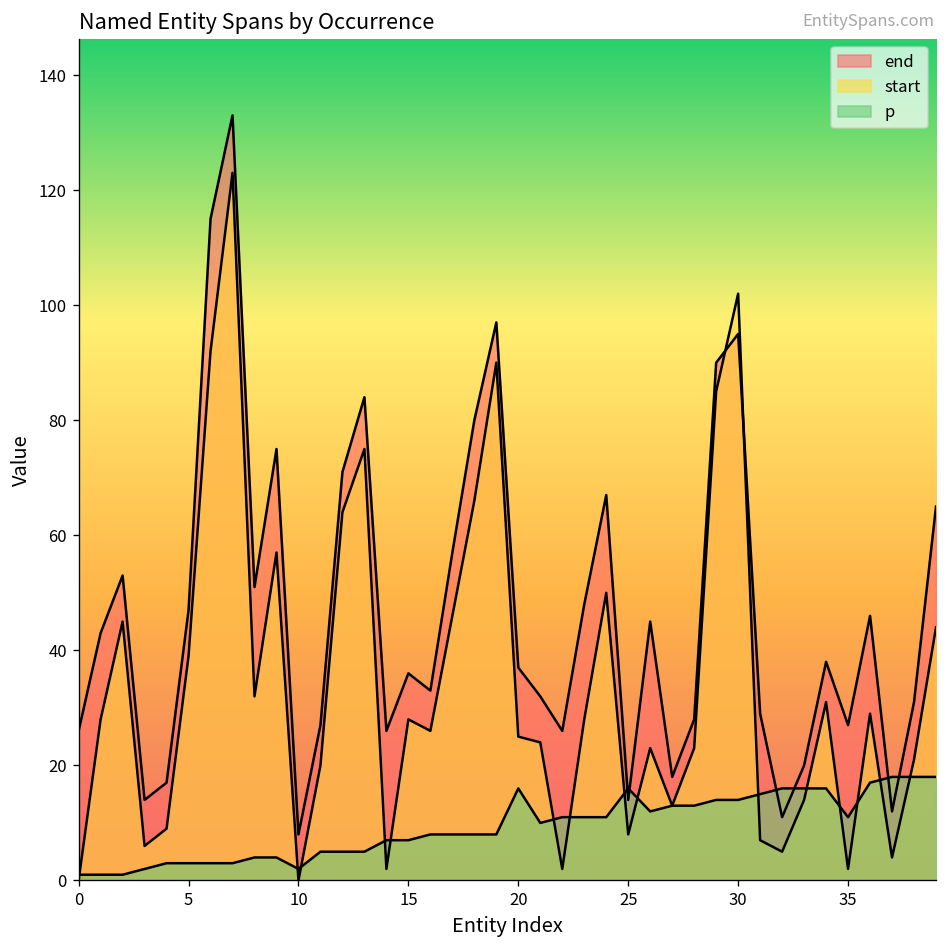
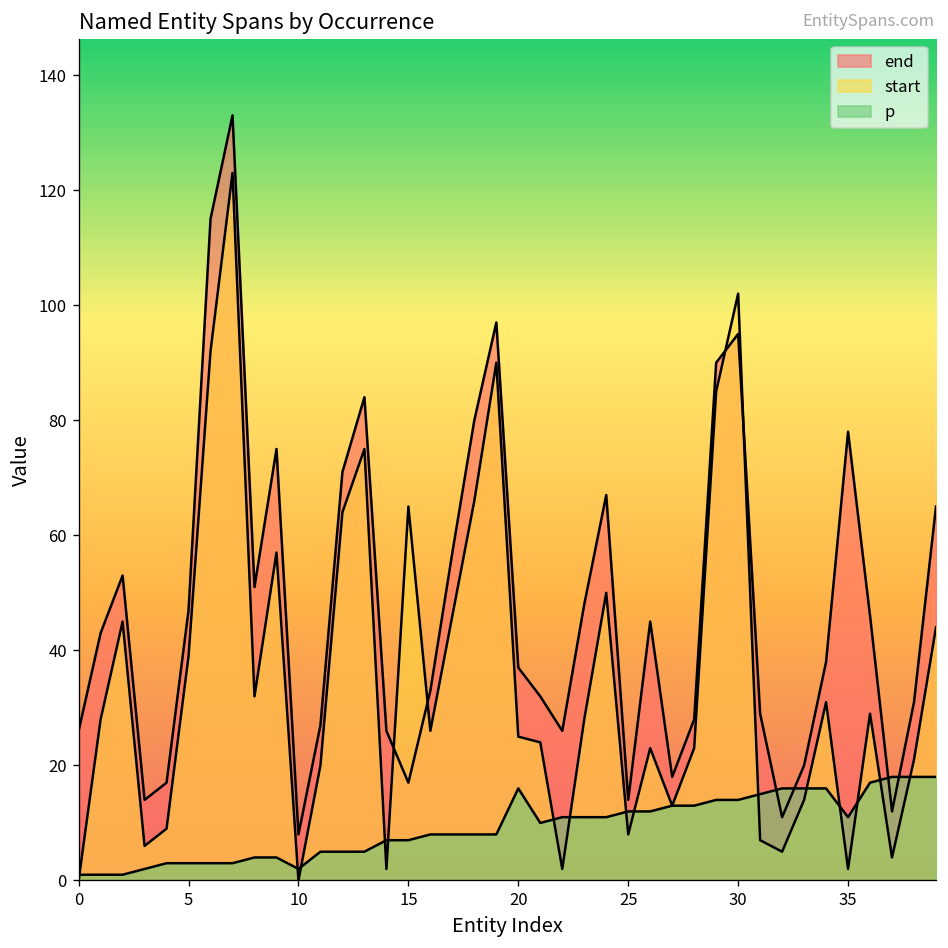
  {
    "end": {
      "0": 26,
      "5": 47,
      "10": 8,
-     "15": 36,
+     "15": 17,
      "20": 37,
      "25": 14,
      "30": 95,
-     "35": 27
+     "35": 78
    },
    "start": {
      "0": 0,
      "5": 39,
      "10": 0,
-     "15": 28,
+     "15": 65,
      "20": 25,
      "25": 8,
      "30": 102,
      "35": 2
    },
    "p": {
      "0": 1,
      "5": 3,
      "10": 2,
      "15": 7,
      "20": 16,
-     "25": 16,
+     "25": 12,
      "30": 14,
      "35": 11
    }
  }
